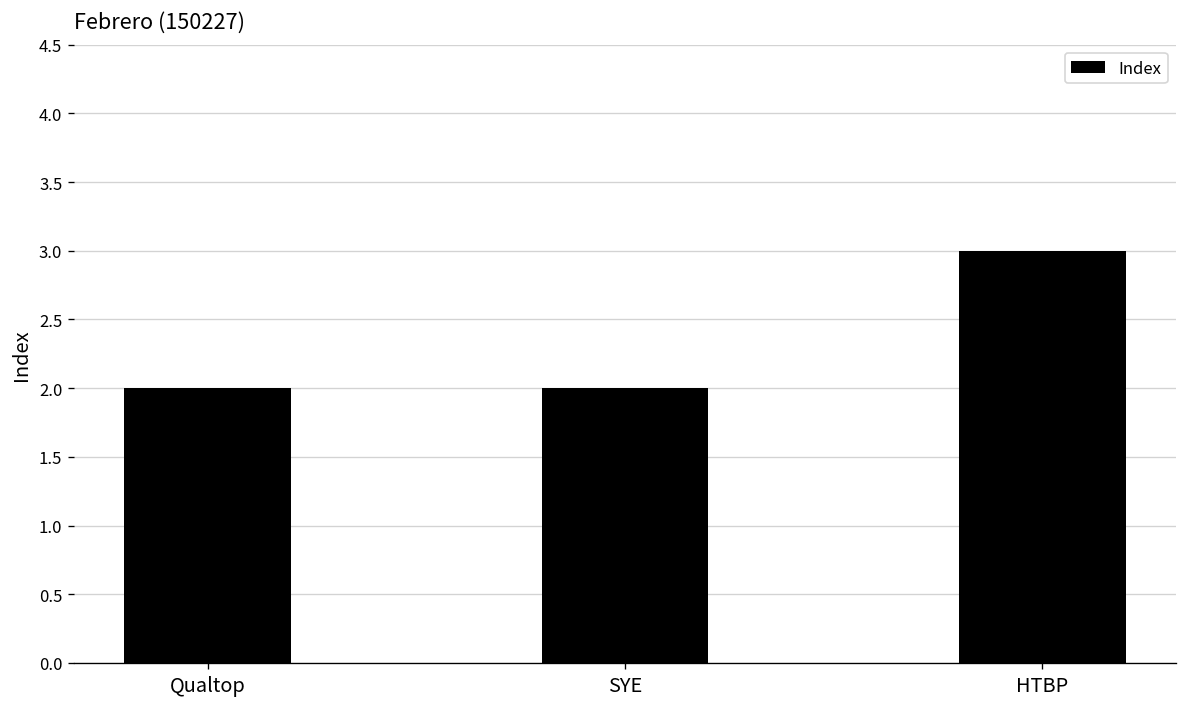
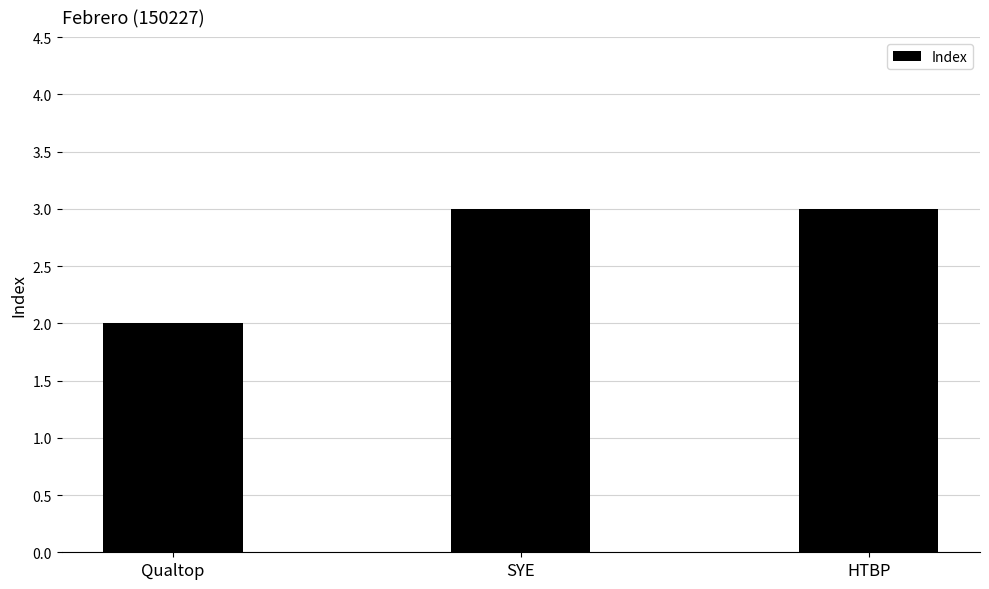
  {
    "Qualtop": 2,
-   "SYE": 2,
+   "SYE": 3,
    "HTBP": 3
  }
